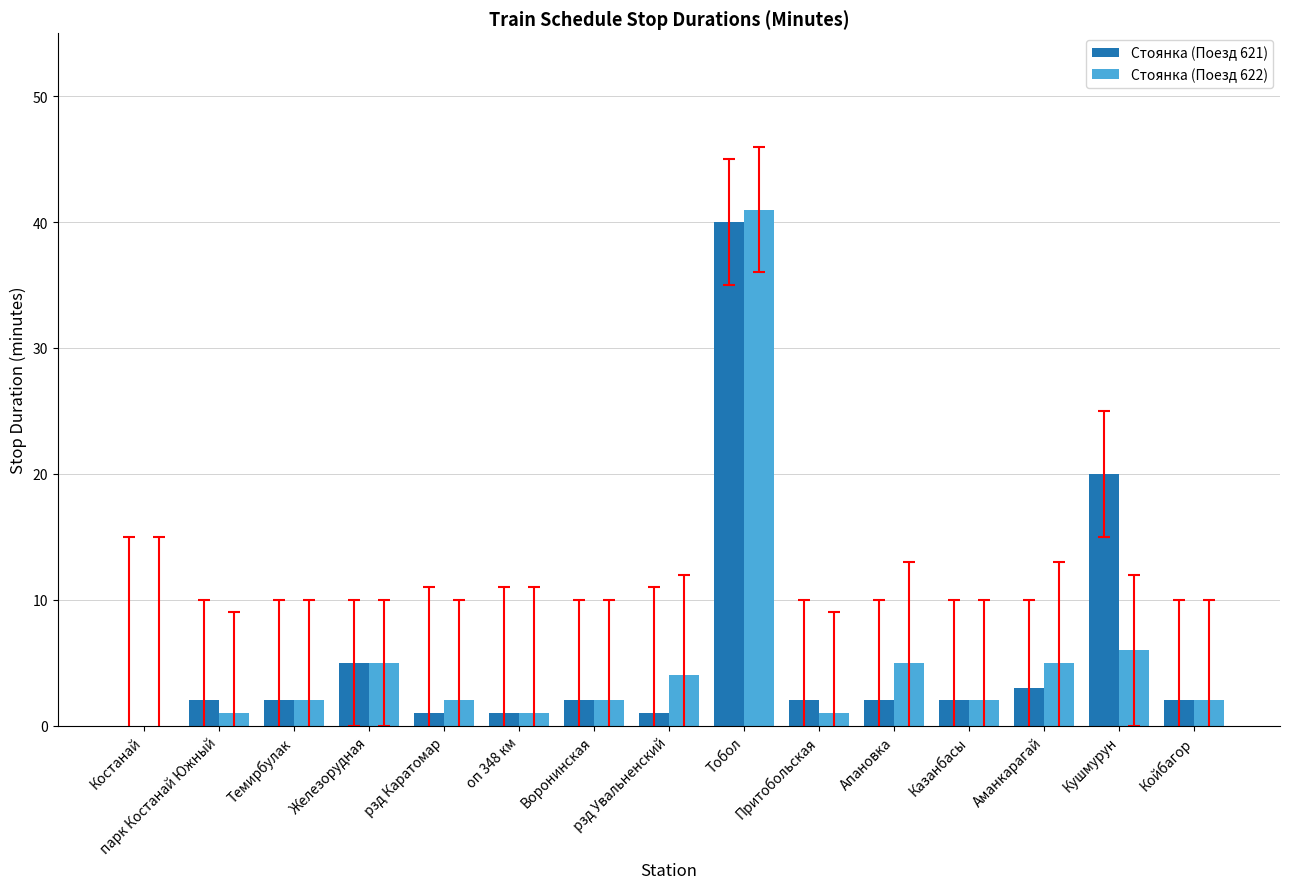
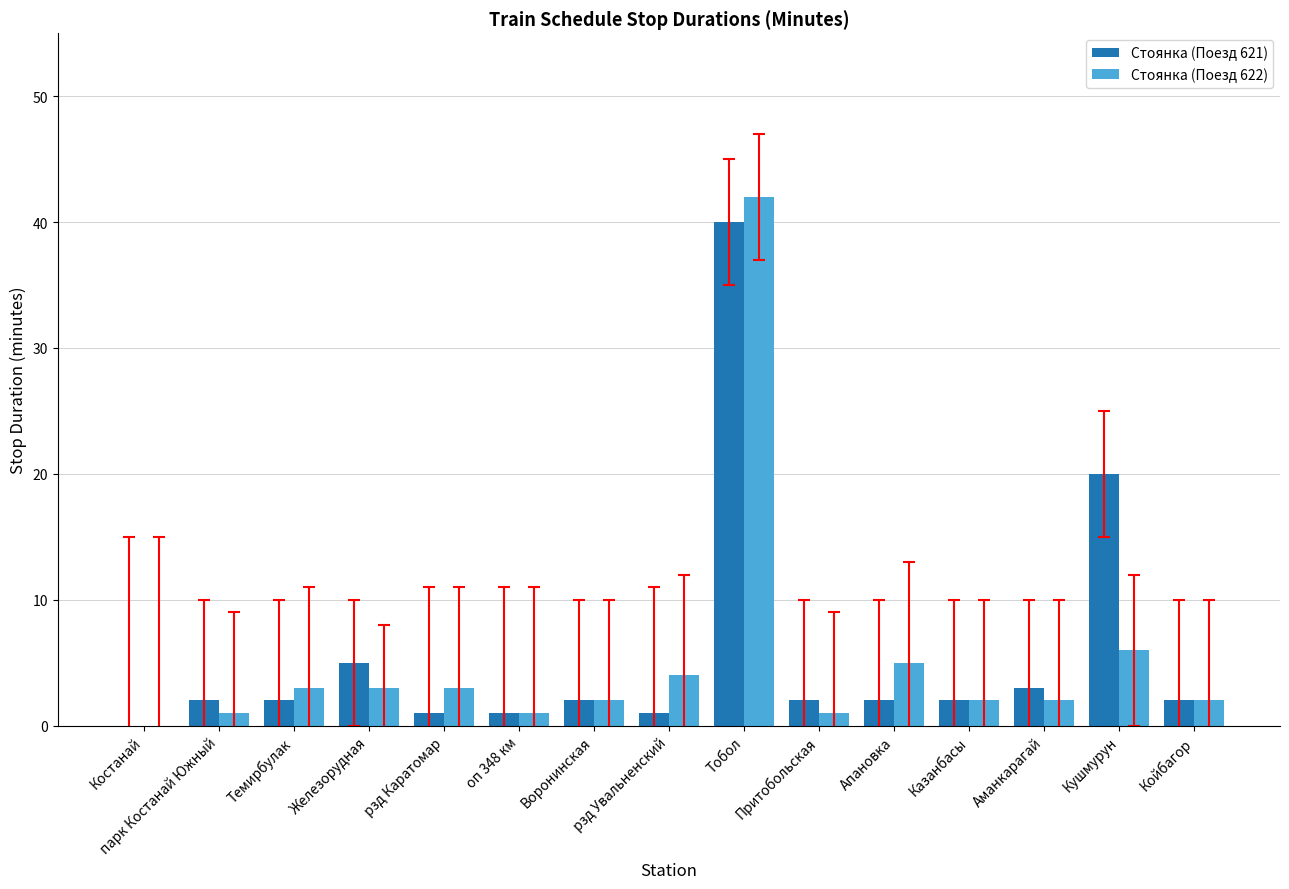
  {
    "Стоянка (Поезд 622)": {
      "Костанай": 0,
      "парк Костанай Южный": 1,
-     "Темирбулак": 2,
-     "Железорудная": 5,
-     "рзд Каратомар": 2,
+     "Темирбулак": 3,
+     "Железорудная": 3,
+     "рзд Каратомар": 3,
      "оп 348 км": 1,
      "Воронинская": 2,
      "рзд Увальненский": 4,
-     "Тобол": 41,
+     "Тобол": 42,
      "Притобольская": 1,
      "Апановка": 5,
      "Казанбасы": 2,
-     "Аманкарагай": 5,
+     "Аманкарагай": 2,
      "Кушмурун": 6,
      "Койбагор": 2
    }
  }
